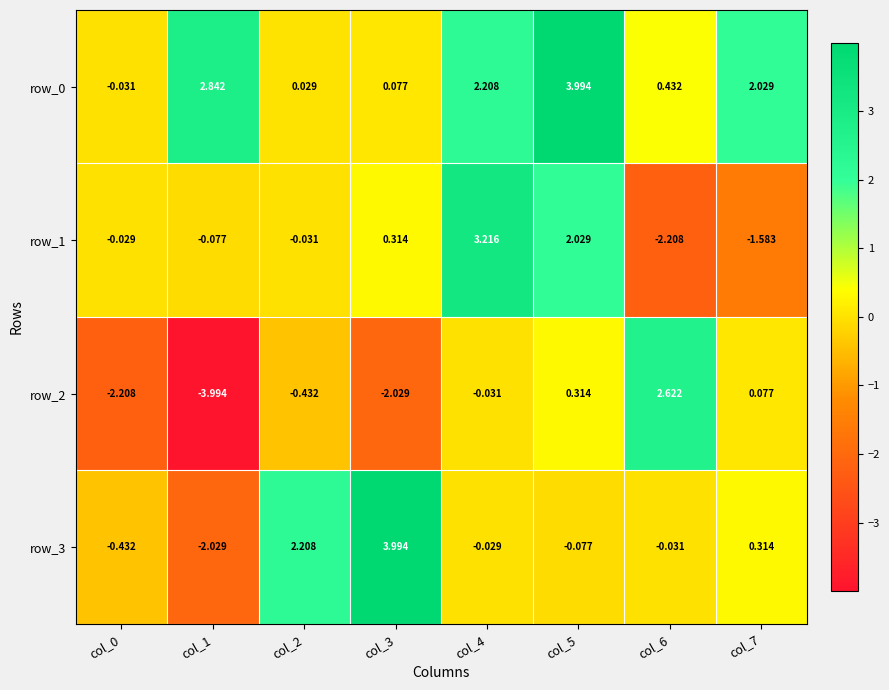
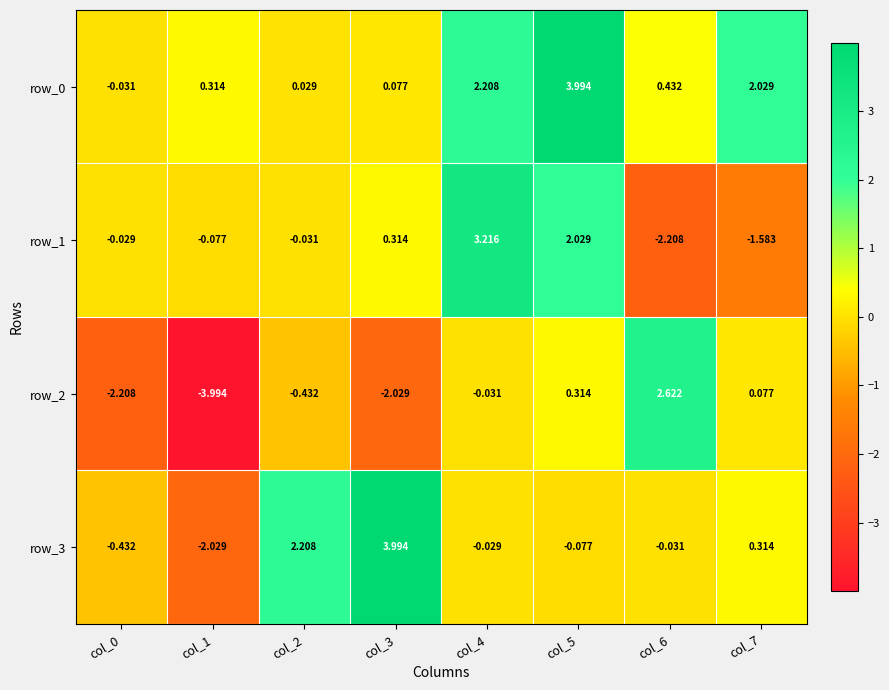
  {
    "row_0": {
      "col_0": -0.031,
-     "col_1": 2.842,
+     "col_1": 0.314,
      "col_2": 0.029,
      "col_3": 0.077,
      "col_4": 2.208,
      "col_5": 3.994,
      "col_6": 0.432,
      "col_7": 2.029
    },
    "row_1": {
      "col_0": -0.029,
      "col_1": -0.077,
      "col_2": -0.031,
      "col_3": 0.314,
      "col_4": 3.216,
      "col_5": 2.029,
      "col_6": -2.208,
      "col_7": -1.583
    },
    "row_2": {
      "col_0": -2.208,
      "col_1": -3.994,
      "col_2": -0.432,
      "col_3": -2.029,
      "col_4": -0.031,
      "col_5": 0.314,
      "col_6": 2.622,
      "col_7": 0.077
    },
    "row_3": {
      "col_0": -0.432,
      "col_1": -2.029,
      "col_2": 2.208,
      "col_3": 3.994,
      "col_4": -0.029,
      "col_5": -0.077,
      "col_6": -0.031,
      "col_7": 0.314
    }
  }
